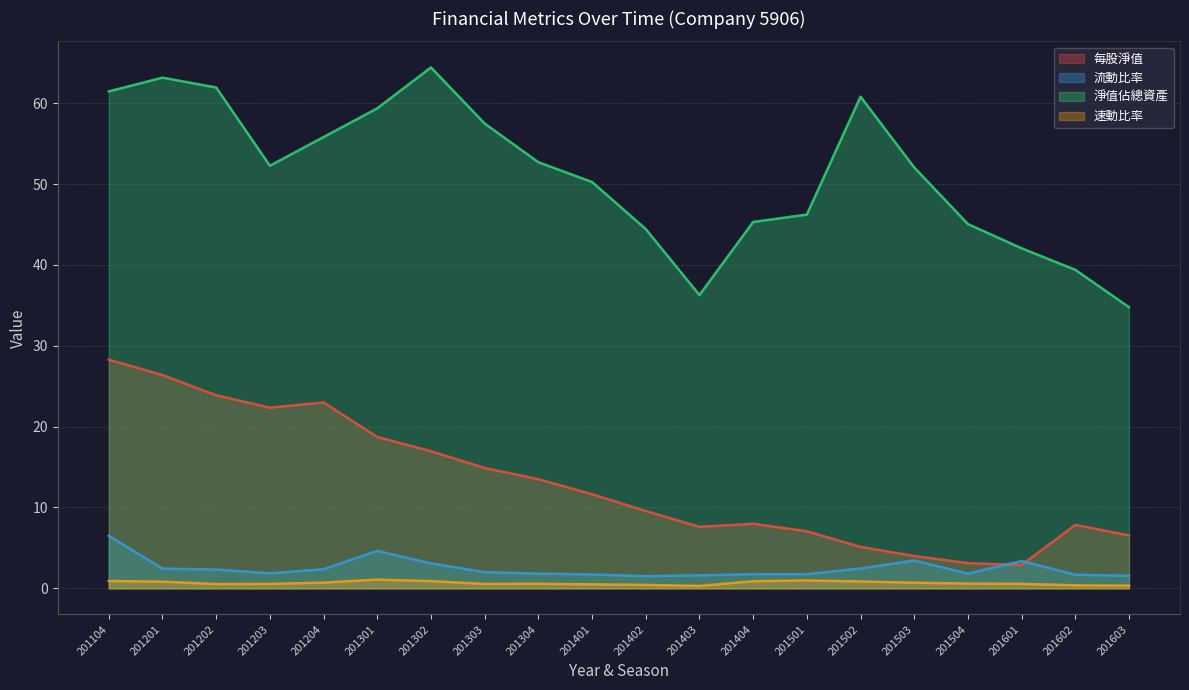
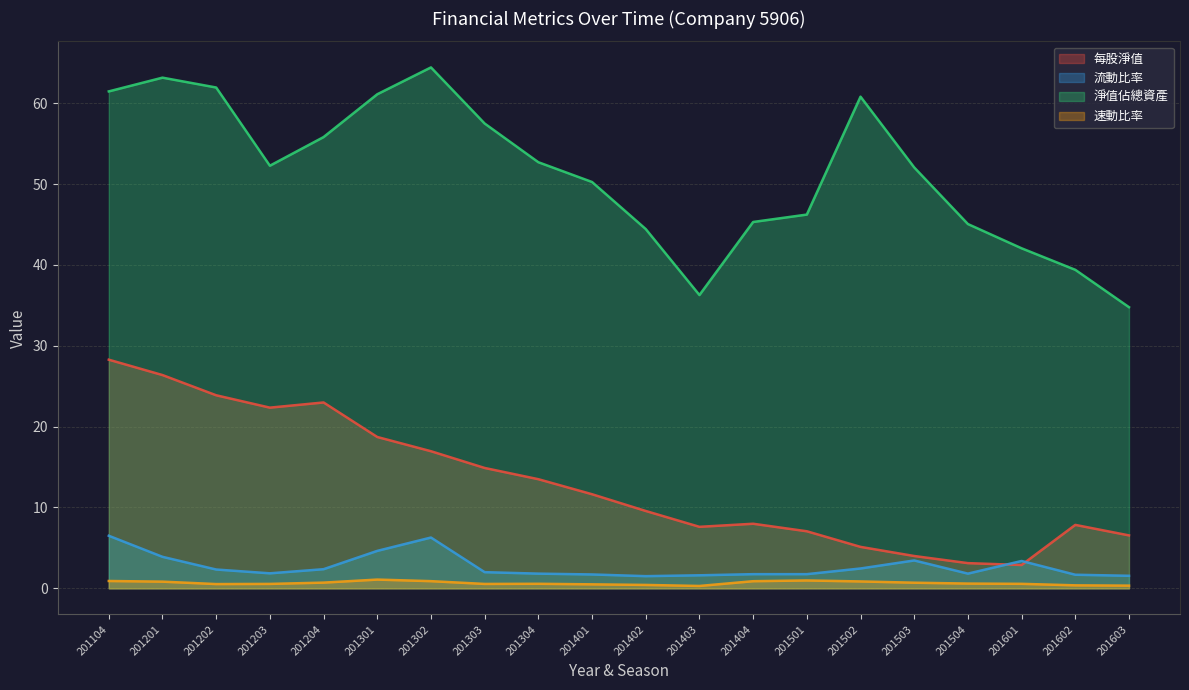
  {
    "流動比率": {
      "201104": 7,
-     "201201": 2,
+     "201201": 4,
      "201202": 2,
      "201203": 2,
      "201204": 2,
      "201301": 5,
-     "201302": 3,
+     "201302": 6,
      "201303": 2,
      "201304": 2,
      "201401": 2,
      "201402": 2,
      "201403": 2,
      "201404": 2,
      "201501": 2,
      "201502": 2,
      "201503": 3,
      "201504": 2,
      "201601": 3,
      "201602": 2,
      "201603": 2
    },
    "淨值佔總資產": {
      "201104": 61,
      "201201": 63,
      "201202": 62,
      "201203": 52,
      "201204": 56,
-     "201301": 59,
+     "201301": 61,
      "201302": 64,
      "201303": 57,
      "201304": 53,
      "201401": 50,
      "201402": 44,
      "201403": 36,
      "201404": 45,
      "201501": 46,
      "201502": 61,
      "201503": 52,
      "201504": 45,
      "201601": 42,
      "201602": 39,
      "201603": 35
    }
  }
